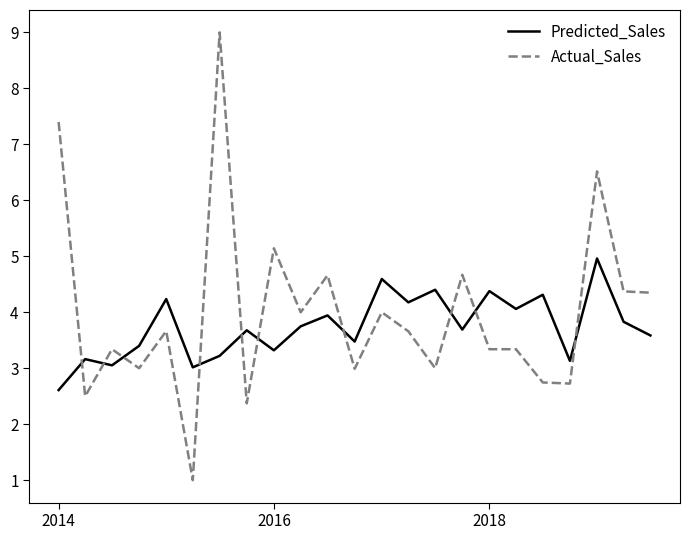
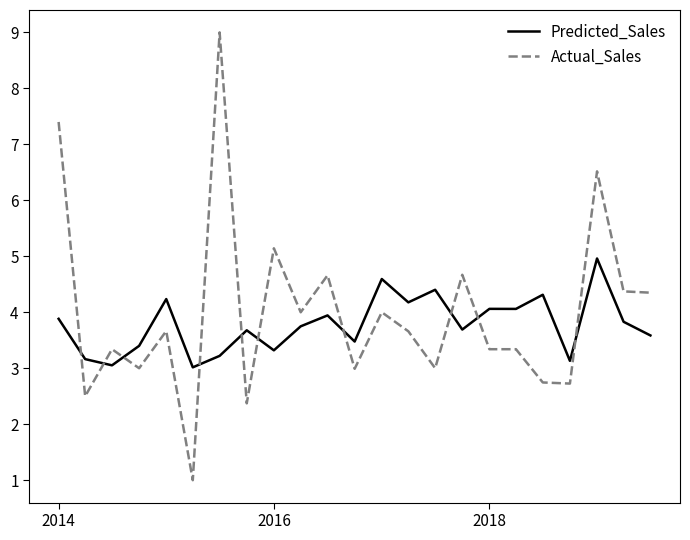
  {
    "Predicted_Sales": {
-     "2014": 2.6,
+     "2014": 3.9,
      "2016": 3.3,
-     "2018": 4.4
+     "2018": 4.1
    },
    "Actual_Sales": {
      "2014": 7.4,
      "2016": 5.1,
      "2018": 3.3
    }
  }
